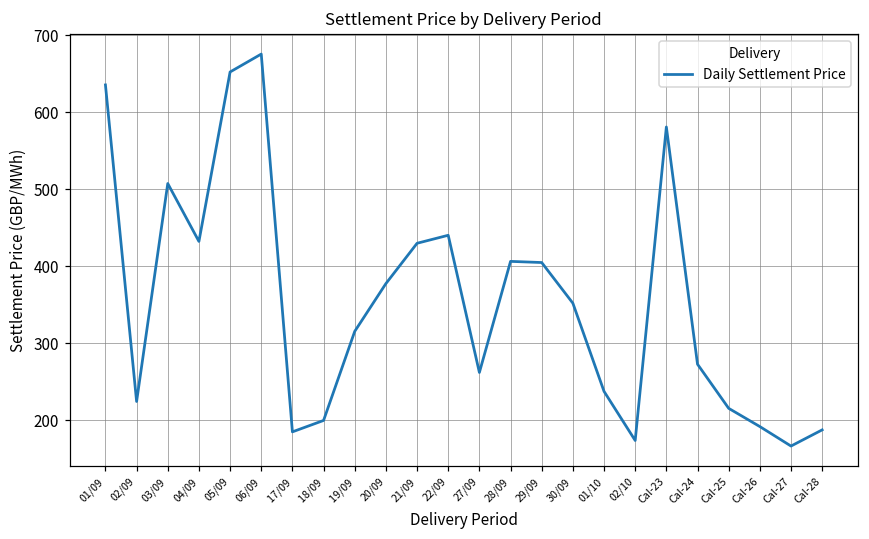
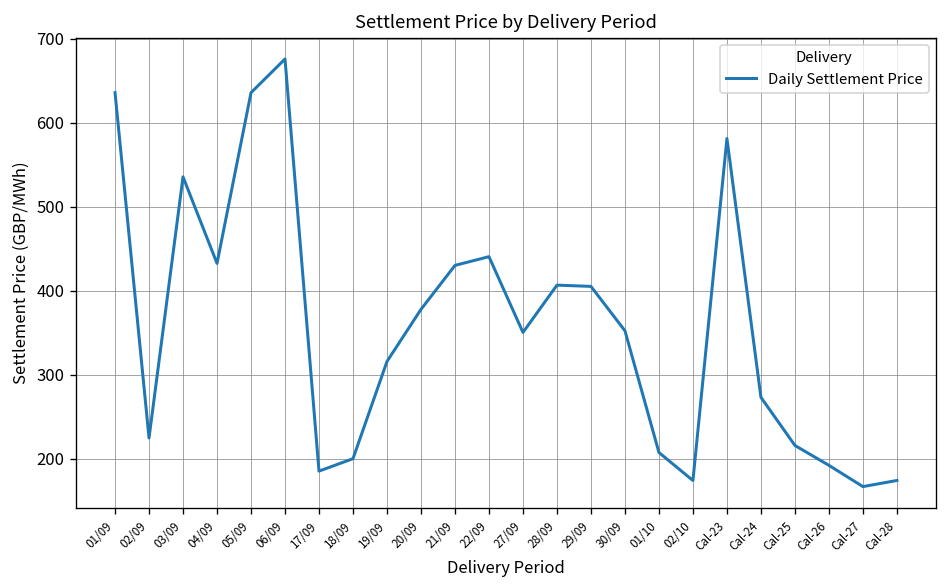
  {
    "01/09": 640,
    "02/09": 220,
-   "03/09": 510,
+   "03/09": 540,
    "04/09": 430,
-   "05/09": 650,
+   "05/09": 640,
    "06/09": 680,
    "17/09": 190,
    "18/09": 200,
    "19/09": 320,
    "20/09": 380,
    "21/09": 430,
    "22/09": 440,
-   "27/09": 260,
+   "27/09": 350,
    "28/09": 410,
    "29/09": 410,
    "30/09": 350,
-   "01/10": 240,
+   "01/10": 210,
    "02/10": 170,
    "Cal-23": 580,
    "Cal-24": 270,
    "Cal-25": 220,
    "Cal-26": 190,
    "Cal-27": 170,
-   "Cal-28": 190
+   "Cal-28": 170
  }
